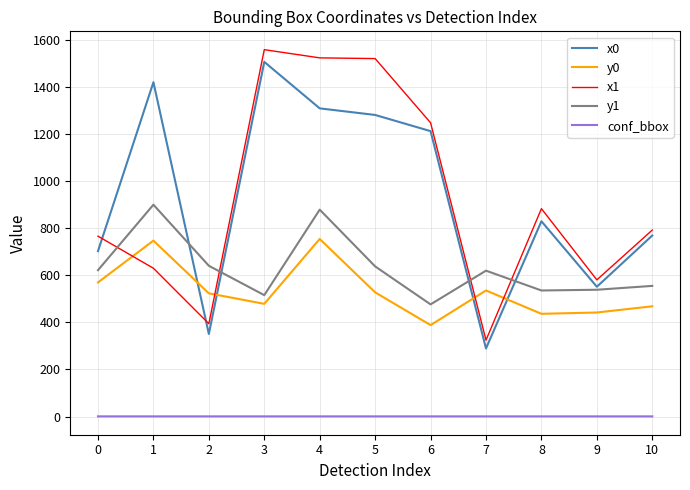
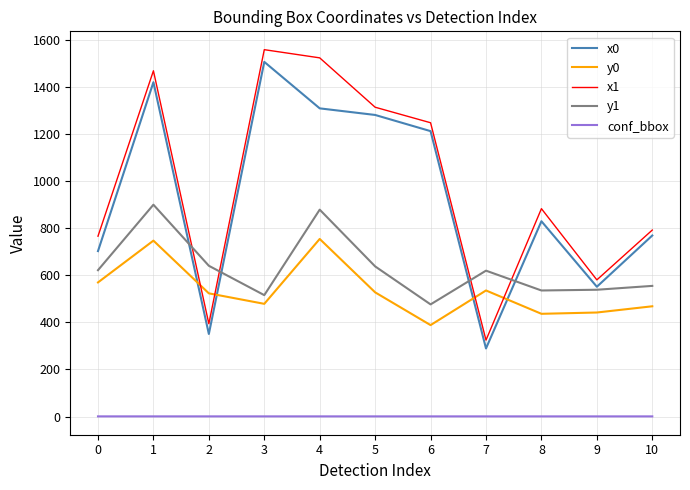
  {
    "x0": {
      "0": 700,
      "1": 1420,
      "2": 350,
      "3": 1510,
      "4": 1310,
      "5": 1280,
      "6": 1210,
      "7": 290,
      "8": 830,
      "9": 550,
      "10": 770
    },
    "y0": {
      "0": 570,
      "1": 750,
      "2": 520,
      "3": 480,
      "4": 750,
      "5": 530,
      "6": 390,
      "7": 540,
      "8": 440,
      "9": 440,
      "10": 470
    },
    "x1": {
      "0": 770,
-     "1": 630,
+     "1": 1470,
      "2": 390,
      "3": 1560,
      "4": 1520,
-     "5": 1520,
+     "5": 1310,
      "6": 1250,
      "7": 320,
      "8": 880,
      "9": 580,
      "10": 790
    },
    "y1": {
      "0": 620,
      "1": 900,
      "2": 640,
      "3": 520,
      "4": 880,
      "5": 640,
      "6": 480,
      "7": 620,
      "8": 540,
      "9": 540,
      "10": 550
    },
    "conf_bbox": {
      "0": 0,
      "1": 0,
      "2": 0,
      "3": 0,
      "4": 0,
      "5": 0,
      "6": 0,
      "7": 0,
      "8": 0,
      "9": 0,
      "10": 0
    }
  }
